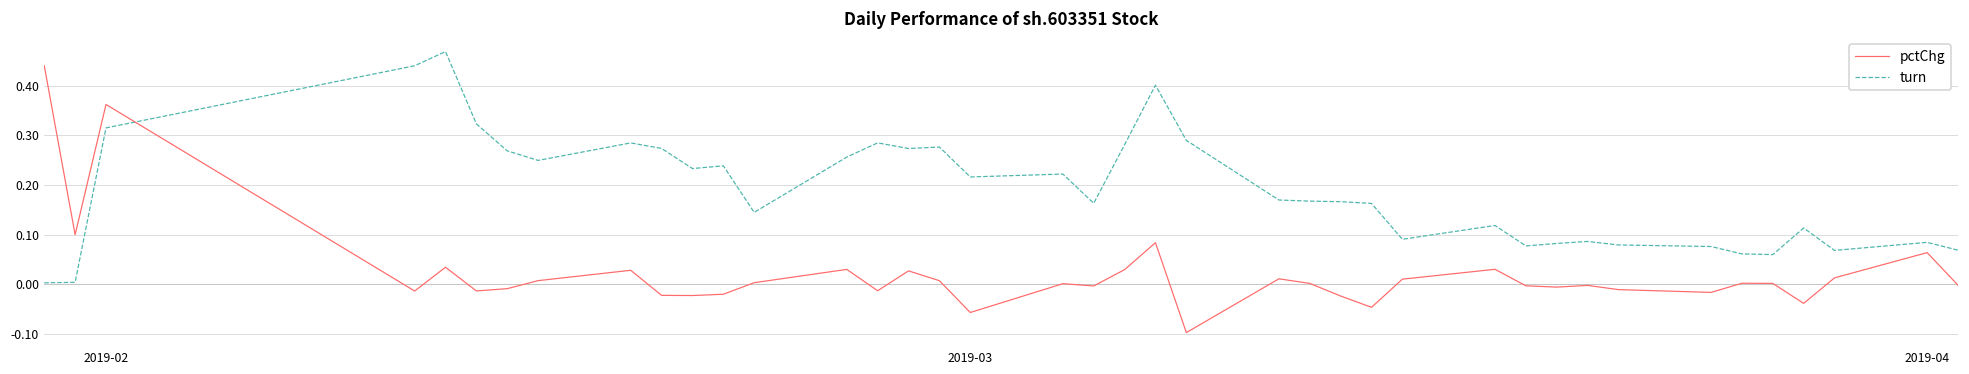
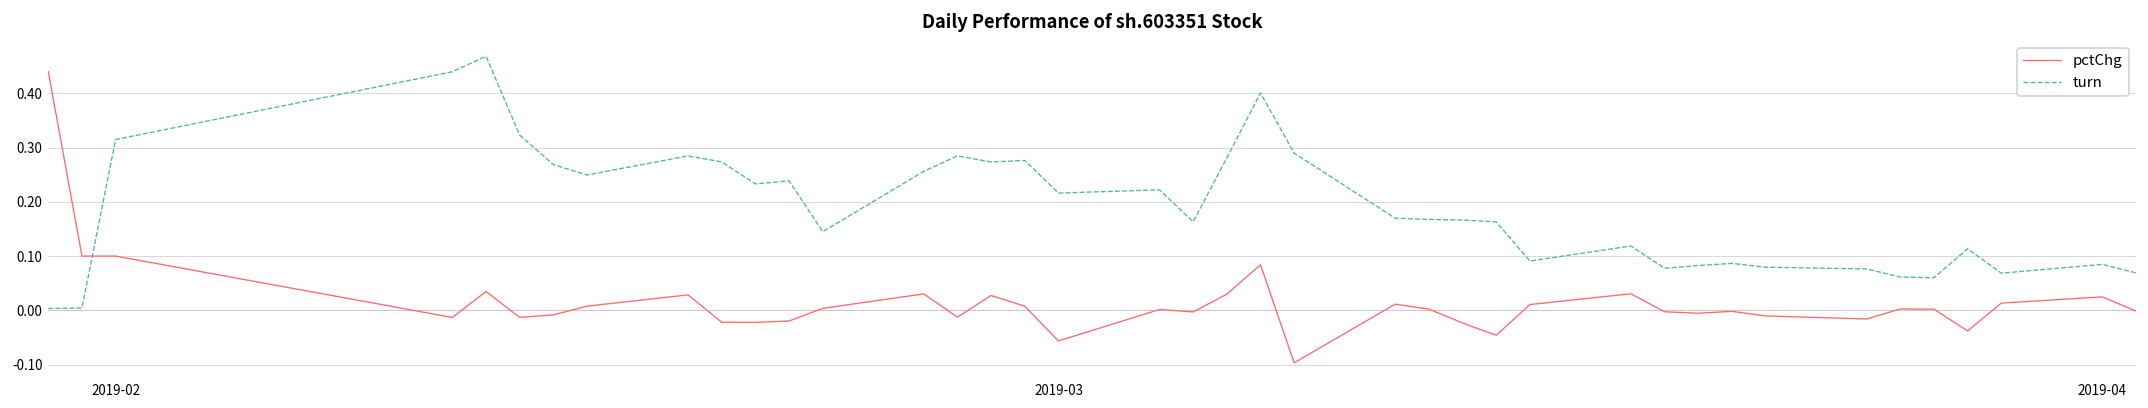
  {
    "pctChg": {
-     "2019-02": 0.36,
+     "2019-02": 0.10,
      "2019-03": -0.06,
-     "2019-04": 0.06
+     "2019-04": 0.02
    },
    "turn": {
      "2019-02": 0.31,
      "2019-03": 0.22,
      "2019-04": 0.08
    }
  }
